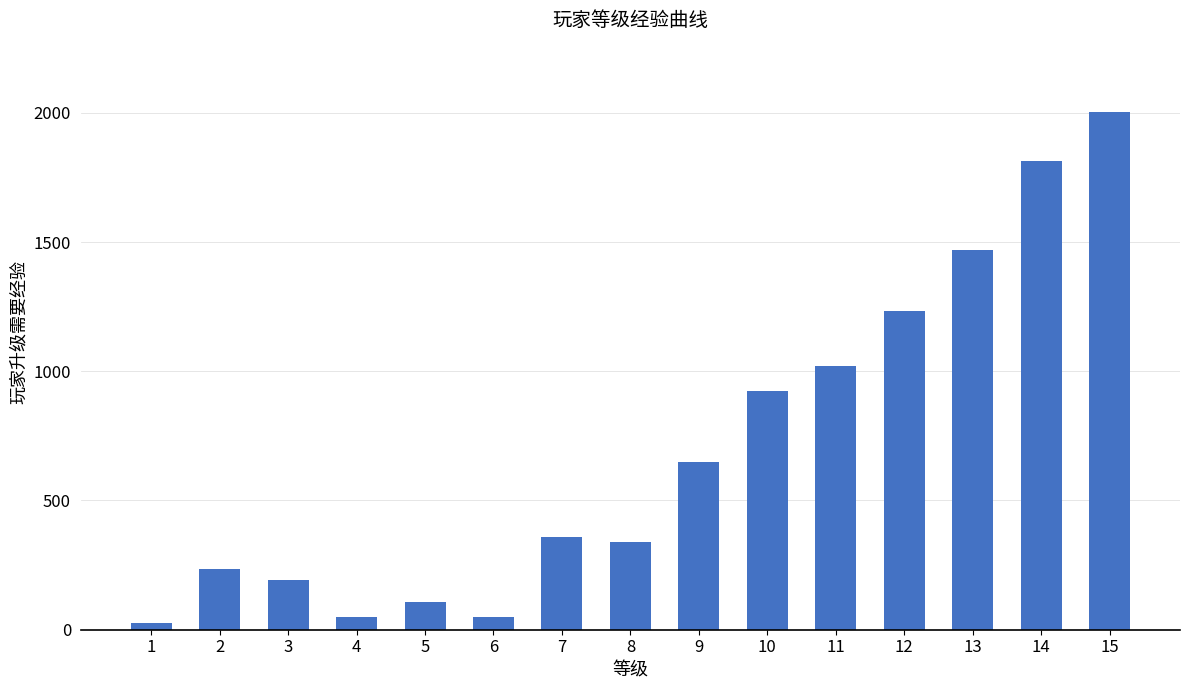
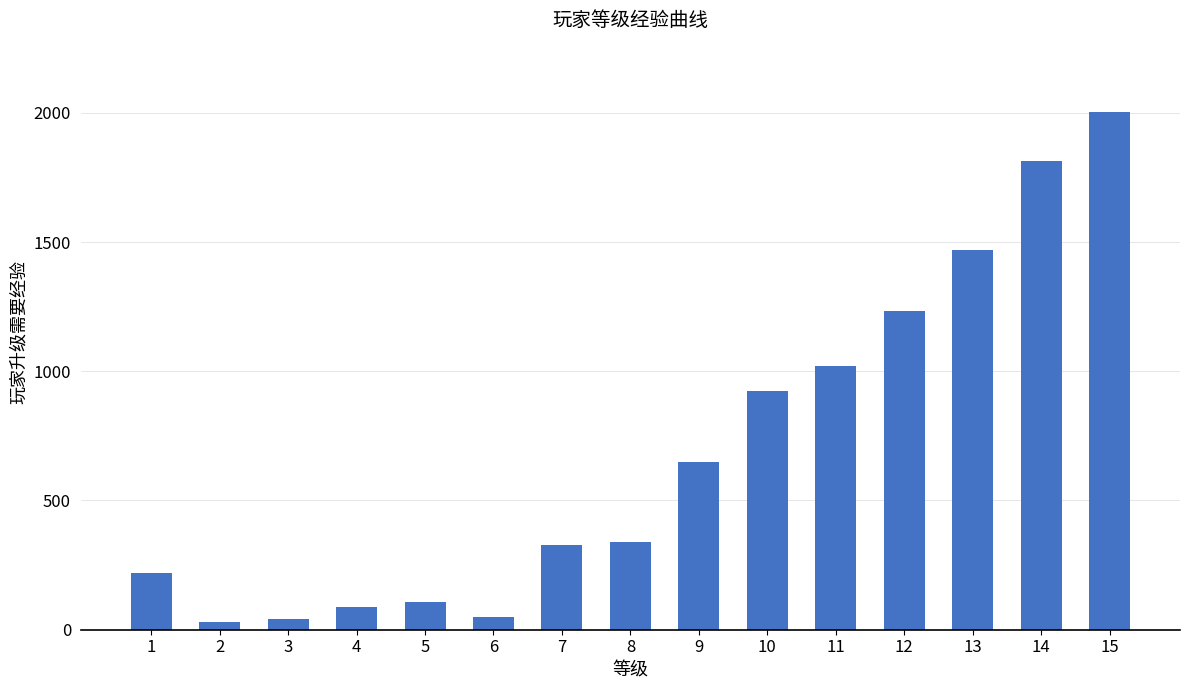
  {
-   "1": 30,
-   "2": 230,
-   "3": 190,
-   "4": 50,
+   "1": 220,
+   "2": 30,
+   "3": 40,
+   "4": 90,
    "5": 110,
    "6": 50,
-   "7": 360,
+   "7": 330,
    "8": 340,
    "9": 650,
    "10": 920,
    "11": 1020,
    "12": 1240,
    "13": 1470,
    "14": 1820,
    "15": 2000
  }
